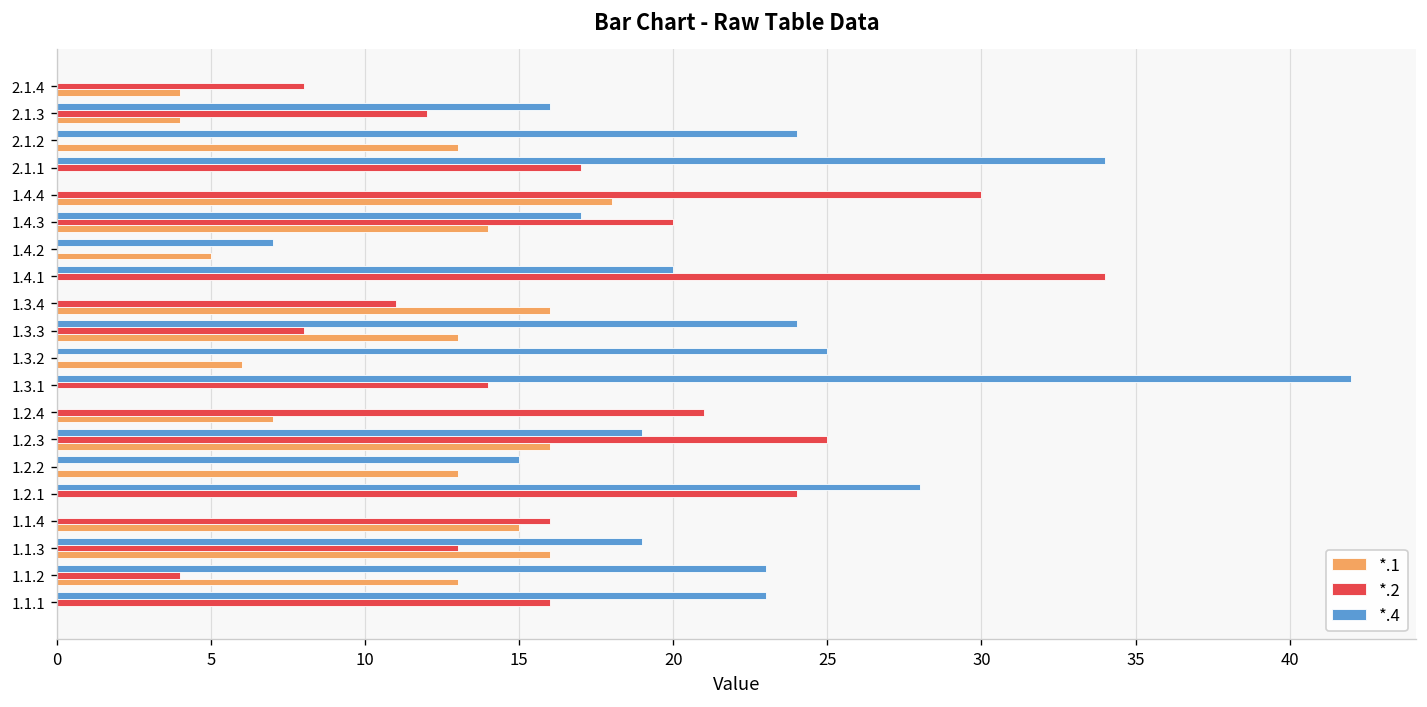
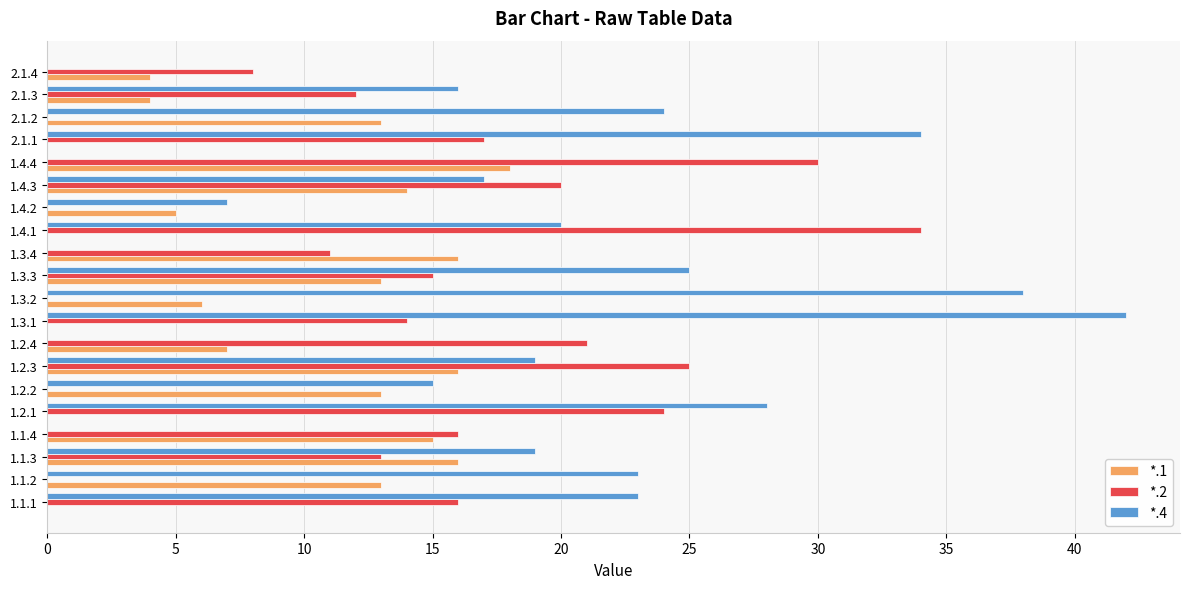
  {
    "*.1": {
      "2.1.4": 4,
      "2.1.3": 4,
      "2.1.2": 13,
      "2.1.1": 0,
      "1.4.4": 18,
      "1.4.3": 14,
      "1.4.2": 5,
      "1.4.1": 0,
      "1.3.4": 16,
      "1.3.3": 13,
      "1.3.2": 6,
      "1.3.1": 0,
      "1.2.4": 7,
      "1.2.3": 16,
      "1.2.2": 13,
      "1.2.1": 0,
      "1.1.4": 15,
      "1.1.3": 16,
      "1.1.2": 13,
      "1.1.1": 0
    },
    "*.2": {
      "2.1.4": 8,
      "2.1.3": 12,
      "2.1.2": 0,
      "2.1.1": 17,
      "1.4.4": 30,
      "1.4.3": 20,
      "1.4.2": 0,
      "1.4.1": 34,
      "1.3.4": 11,
-     "1.3.3": 8,
+     "1.3.3": 15,
      "1.3.2": 0,
      "1.3.1": 14,
      "1.2.4": 21,
      "1.2.3": 25,
      "1.2.2": 0,
      "1.2.1": 24,
      "1.1.4": 16,
      "1.1.3": 13,
-     "1.1.2": 4,
+     "1.1.2": 0,
      "1.1.1": 16
    },
    "*.4": {
      "2.1.4": 0,
      "2.1.3": 16,
      "2.1.2": 24,
      "2.1.1": 34,
      "1.4.4": 0,
      "1.4.3": 17,
      "1.4.2": 7,
      "1.4.1": 20,
      "1.3.4": 0,
-     "1.3.3": 24,
-     "1.3.2": 25,
+     "1.3.3": 25,
+     "1.3.2": 38,
      "1.3.1": 42,
      "1.2.4": 0,
      "1.2.3": 19,
      "1.2.2": 15,
      "1.2.1": 28,
      "1.1.4": 0,
      "1.1.3": 19,
      "1.1.2": 23,
      "1.1.1": 23
    }
  }
